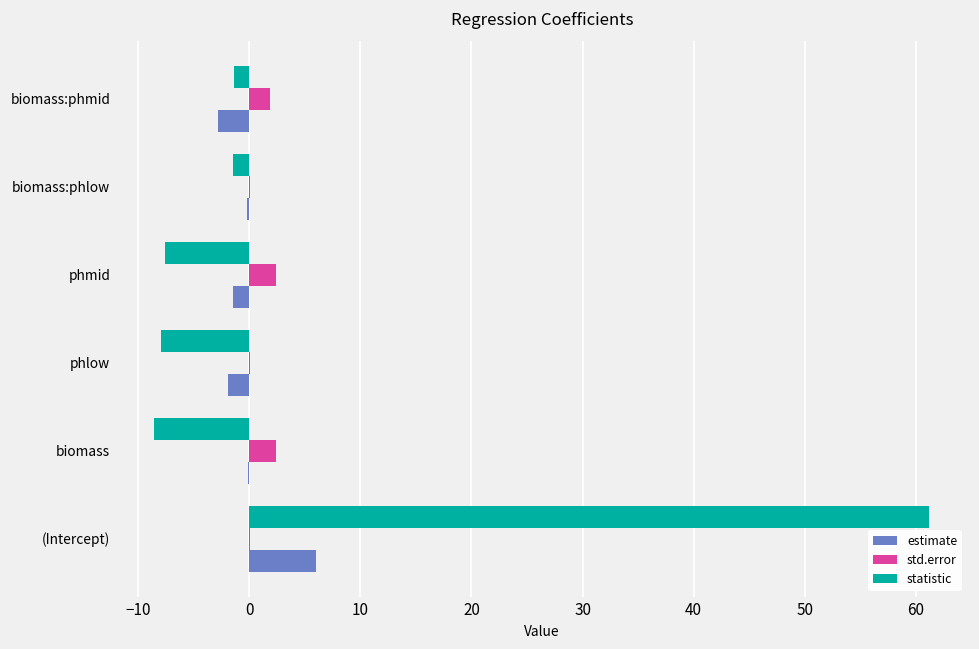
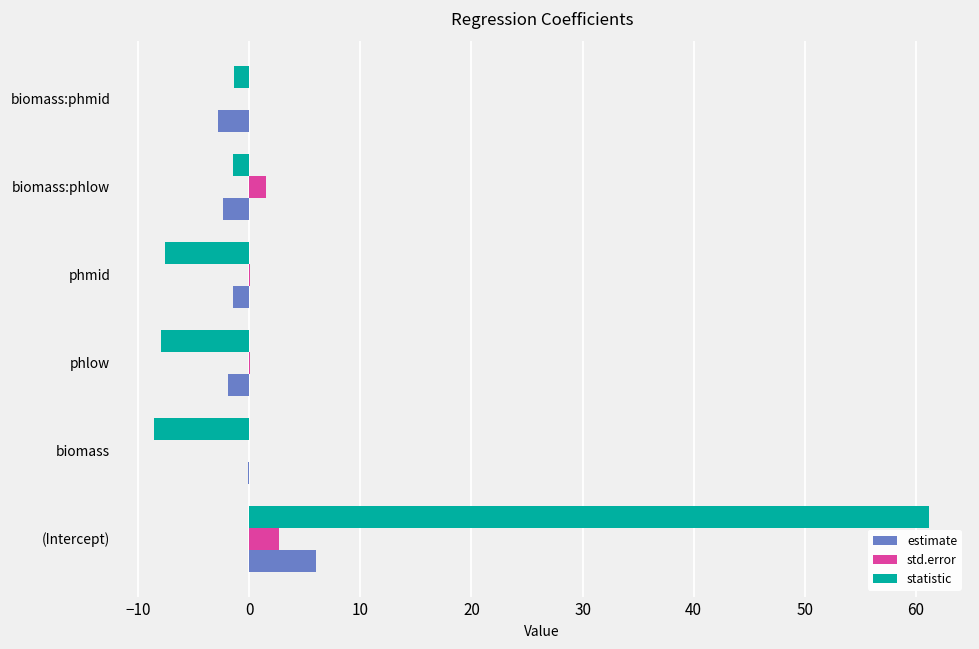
  {
    "estimate": {
      "biomass:phmid": -2.8,
-     "biomass:phlow": -0.2,
+     "biomass:phlow": -2.4,
      "phmid": -1.4,
      "phlow": -1.9,
      "(Intercept)": 6.0
    },
    "std.error": {
-     "biomass:phmid": 1.9,
-     "biomass:phlow": 0.0,
-     "phmid": 2.4,
-     "biomass": 2.4,
-     "(Intercept)": 0.1
+     "biomass:phmid": 0.0,
+     "biomass:phlow": 1.5,
+     "phmid": 0.1,
+     "biomass": 0.0,
+     "(Intercept)": 2.7
    },
    "statistic": {
      "biomass:phmid": -1.3,
      "biomass:phlow": -1.4,
      "phmid": -7.6,
      "phlow": -7.9,
      "biomass": -8.5,
      "(Intercept)": 61.2
    }
  }
